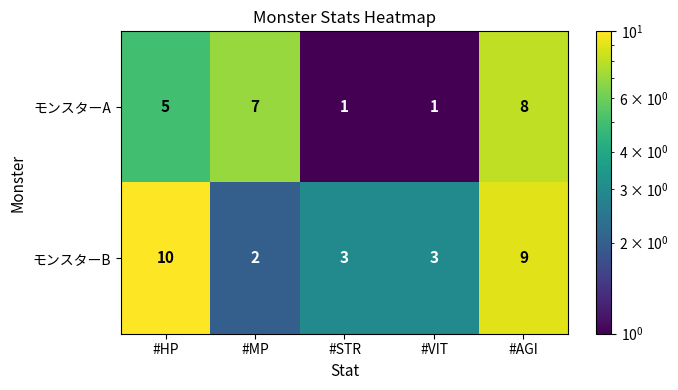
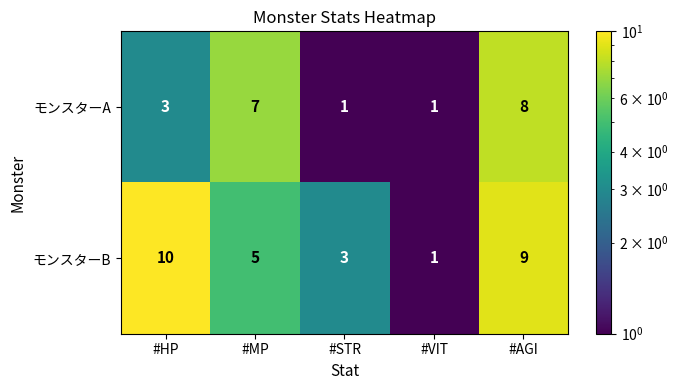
  {
    "モンスターA": {
-     "#HP": 5,
+     "#HP": 3,
      "#MP": 7,
      "#STR": 1,
      "#VIT": 1,
      "#AGI": 8
    },
    "モンスターB": {
      "#HP": 10,
-     "#MP": 2,
+     "#MP": 5,
      "#STR": 3,
-     "#VIT": 3,
+     "#VIT": 1,
      "#AGI": 9
    }
  }
